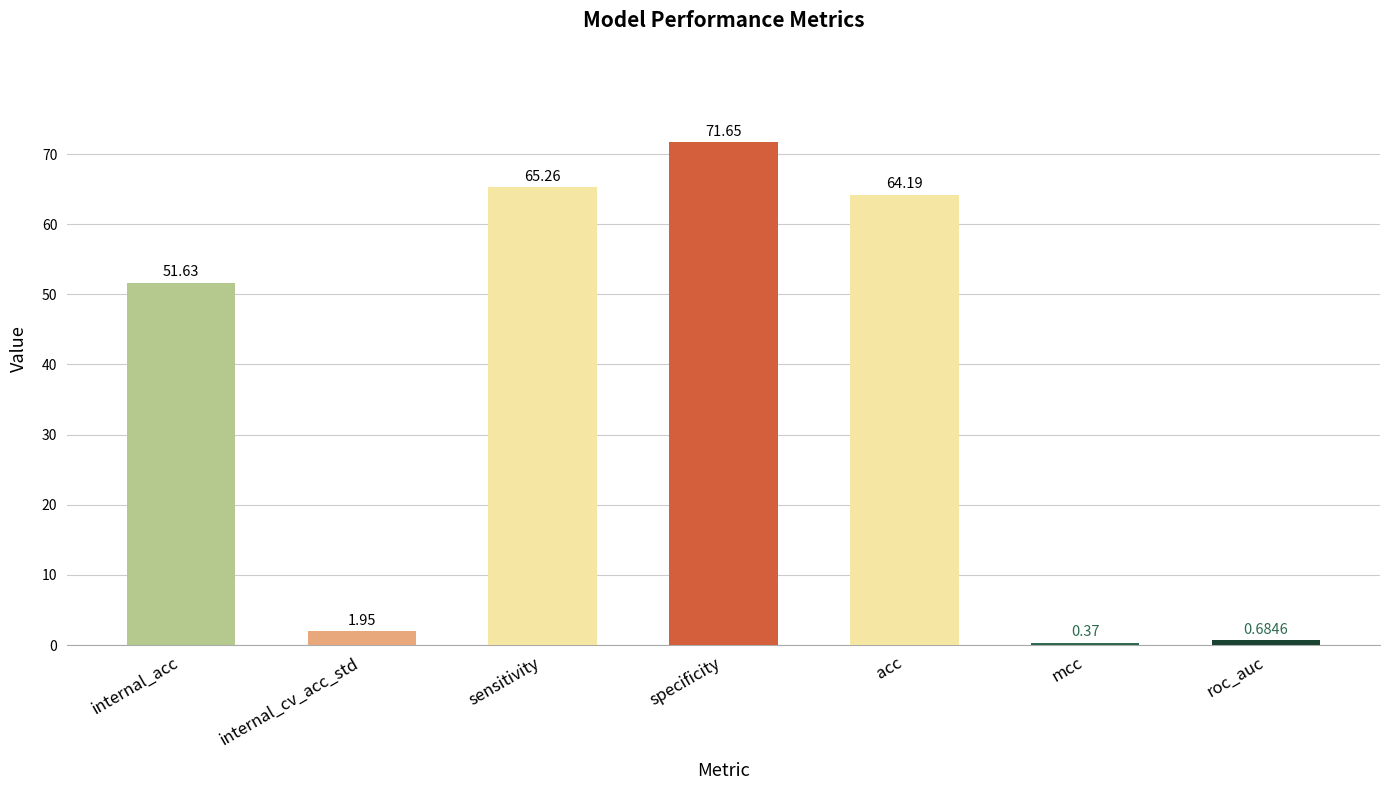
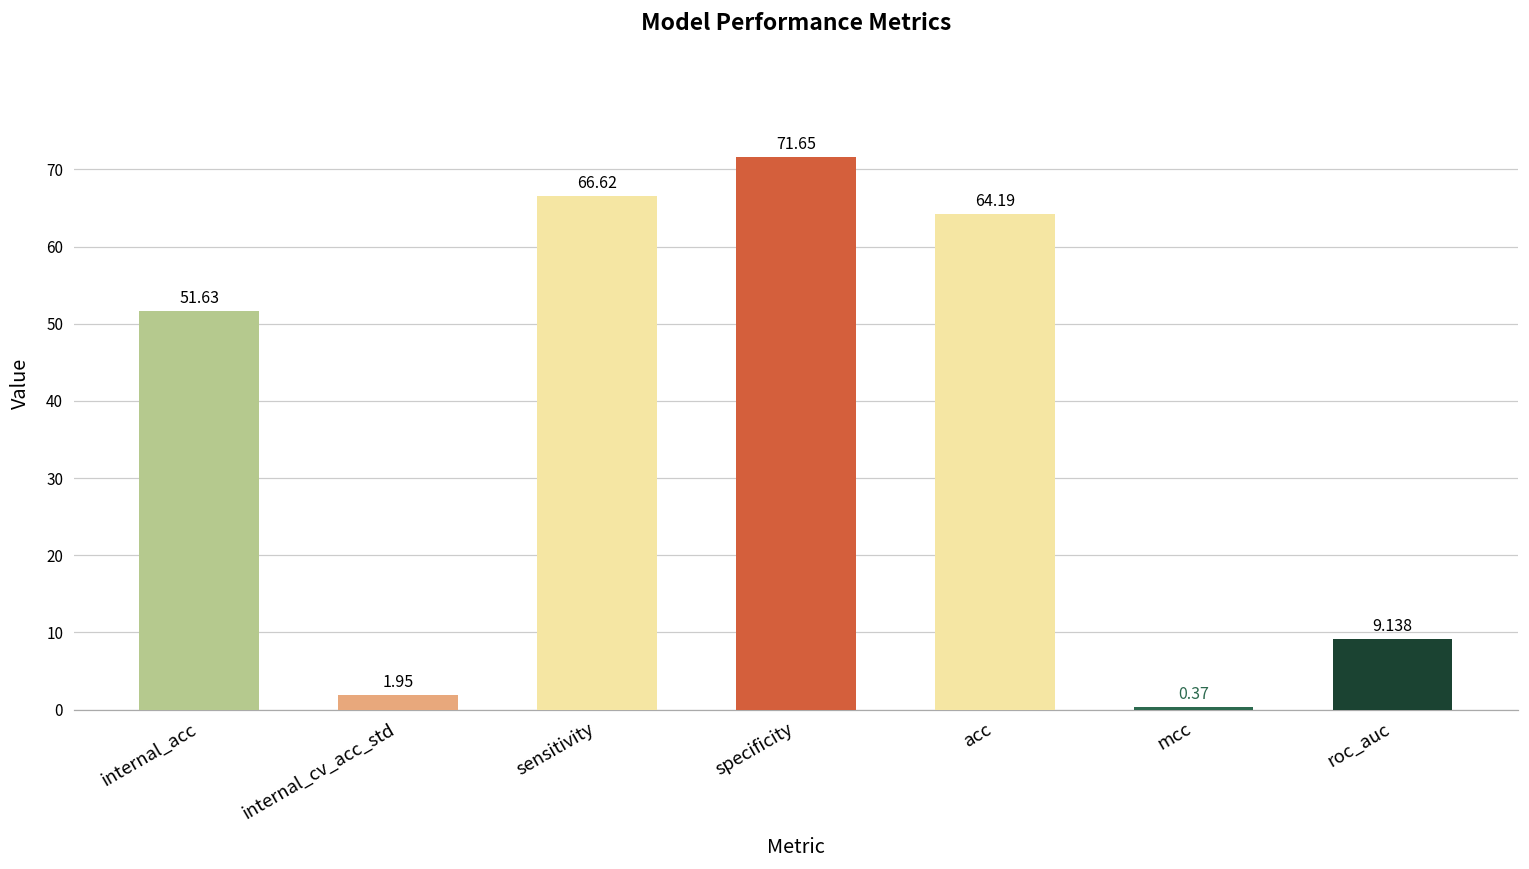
  {
    "internal_acc": 51.63,
    "internal_cv_acc_std": 1.95,
-   "sensitivity": 65.26,
+   "sensitivity": 66.62,
    "specificity": 71.65,
    "acc": 64.19,
    "mcc": 0.37,
-   "roc_auc": 0.6846
+   "roc_auc": 9.138
  }
